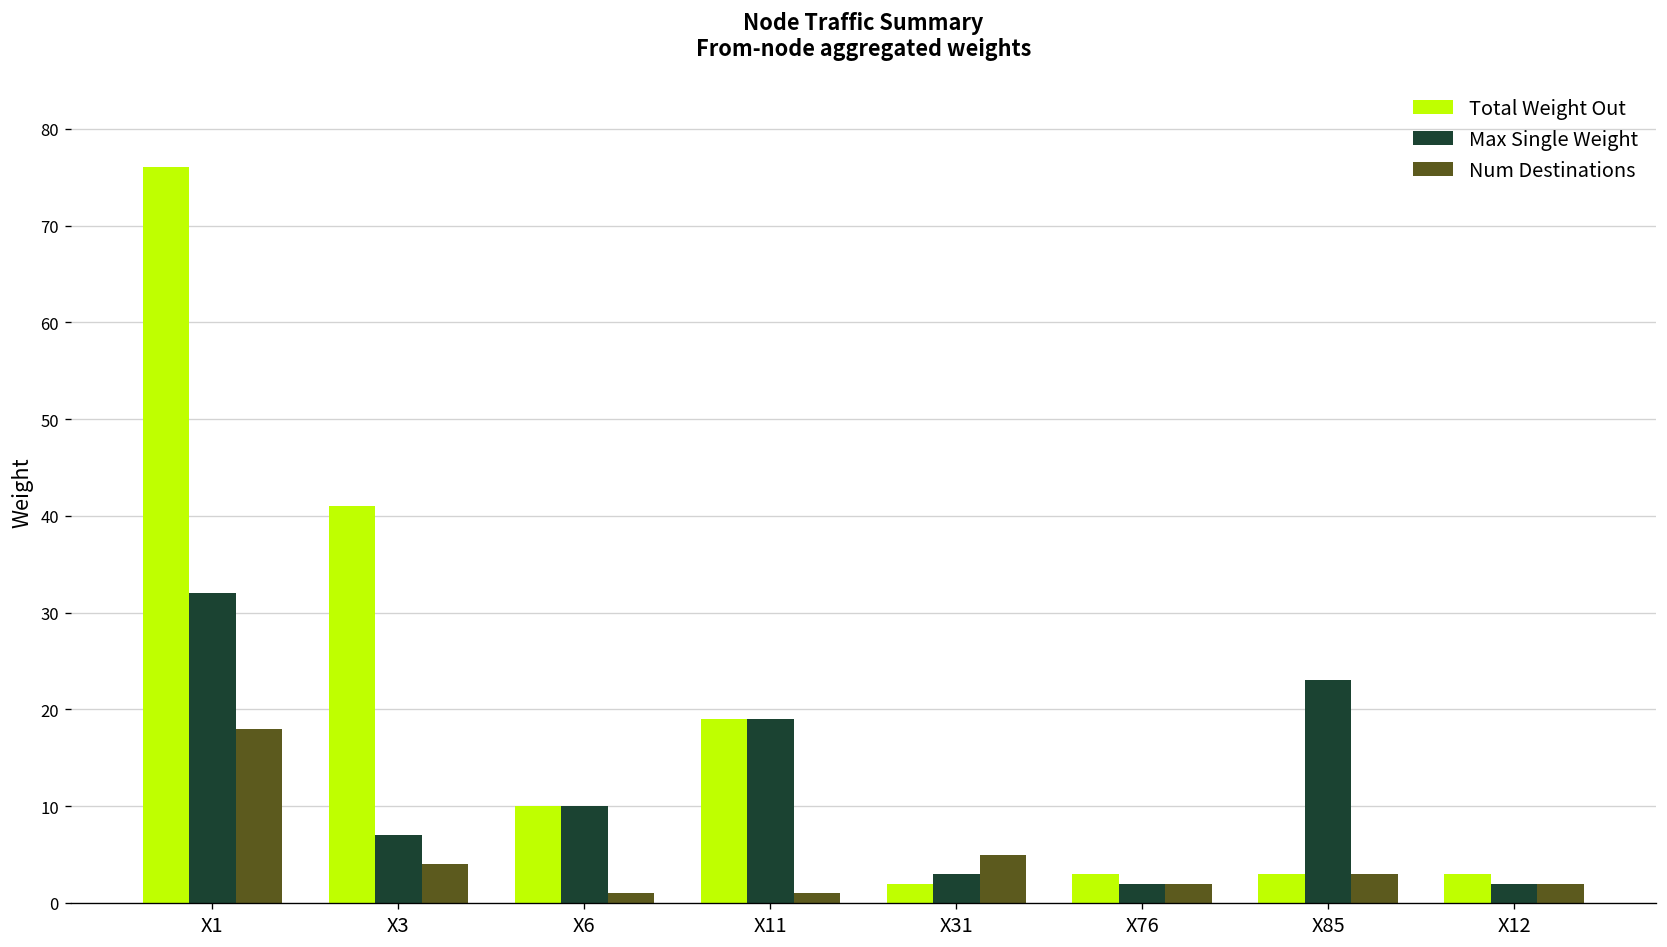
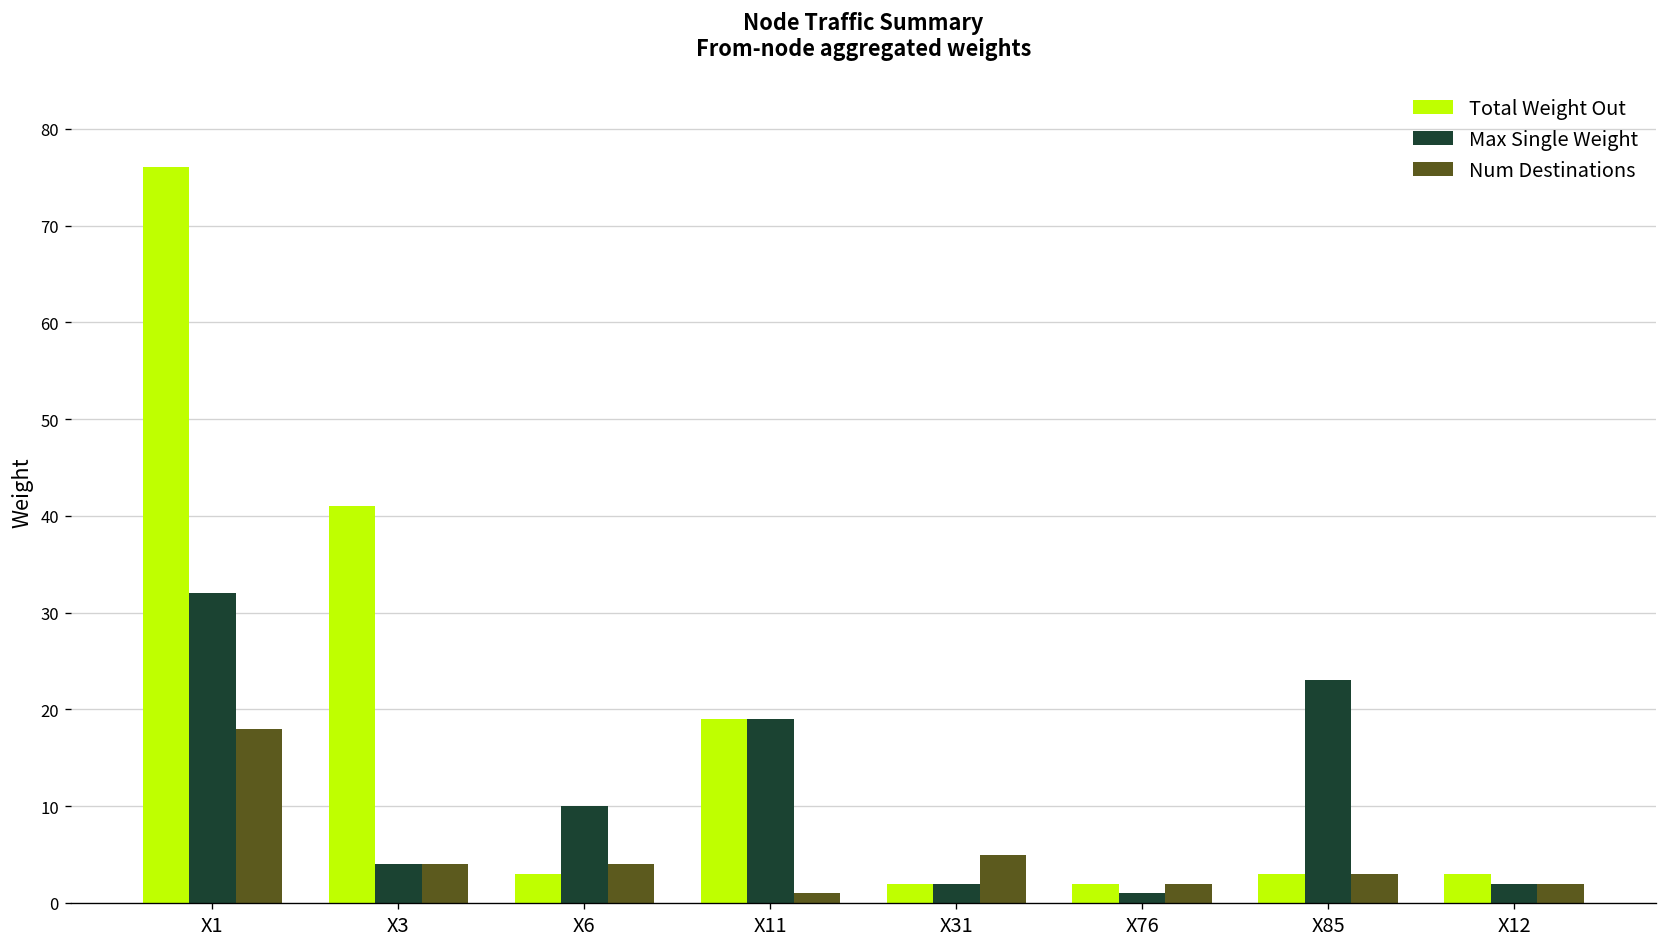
  {
    "Total Weight Out": {
      "X1": 76,
      "X3": 41,
-     "X6": 10,
+     "X6": 3,
      "X11": 19,
      "X31": 2,
-     "X76": 3,
+     "X76": 2,
      "X85": 3,
      "X12": 3
    },
    "Max Single Weight": {
      "X1": 32,
-     "X3": 7,
+     "X3": 4,
      "X6": 10,
      "X11": 19,
-     "X31": 3,
-     "X76": 2,
+     "X31": 2,
+     "X76": 1,
      "X85": 23,
      "X12": 2
    },
    "Num Destinations": {
      "X1": 18,
      "X3": 4,
-     "X6": 1,
+     "X6": 4,
      "X11": 1,
      "X31": 5,
      "X76": 2,
      "X85": 3,
      "X12": 2
    }
  }
